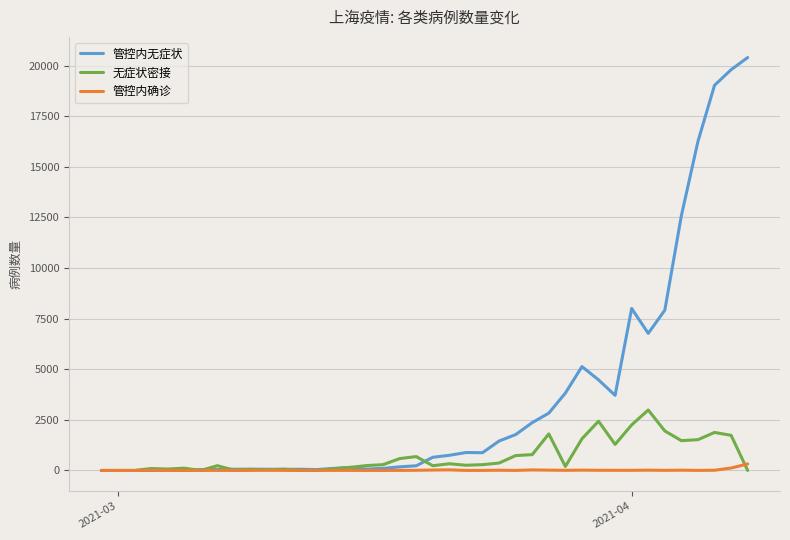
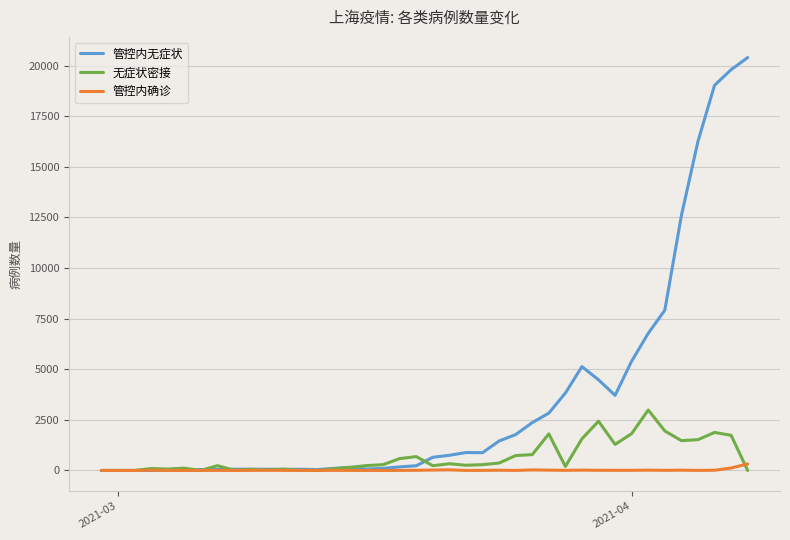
  {
    "管控内无症状": {
-     "2021-04": 8000
+     "2021-04": 5400
    },
    "无症状密接": {
-     "2021-04": 2300
+     "2021-04": 1800
    },
    "管控内确诊": {
      "2021-04": 0
    }
  }
